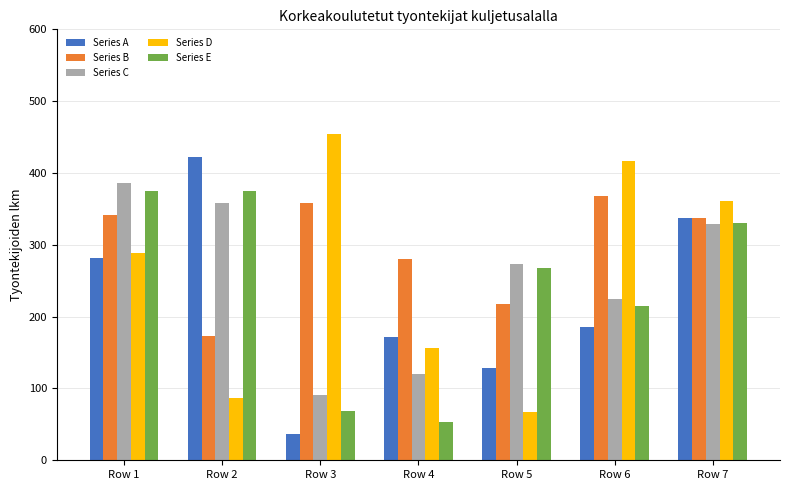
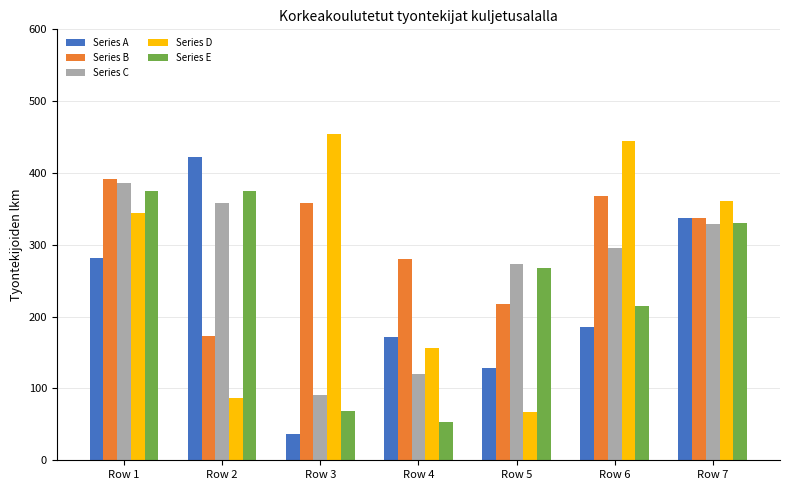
  {
    "Series A": {
      "Row 1": 280,
      "Row 2": 420,
      "Row 3": 40,
      "Row 4": 170,
      "Row 5": 130,
      "Row 6": 190,
      "Row 7": 340
    },
    "Series B": {
-     "Row 1": 340,
+     "Row 1": 390,
      "Row 2": 170,
      "Row 3": 360,
      "Row 4": 280,
      "Row 5": 220,
      "Row 6": 370,
      "Row 7": 340
    },
    "Series C": {
      "Row 1": 390,
      "Row 2": 360,
      "Row 3": 90,
      "Row 4": 120,
      "Row 5": 270,
-     "Row 6": 230,
+     "Row 6": 300,
      "Row 7": 330
    },
    "Series D": {
-     "Row 1": 290,
+     "Row 1": 340,
      "Row 2": 90,
      "Row 3": 450,
      "Row 4": 160,
      "Row 5": 70,
-     "Row 6": 420,
+     "Row 6": 440,
      "Row 7": 360
    },
    "Series E": {
      "Row 1": 380,
      "Row 2": 380,
      "Row 3": 70,
      "Row 4": 50,
      "Row 5": 270,
      "Row 6": 220,
      "Row 7": 330
    }
  }
